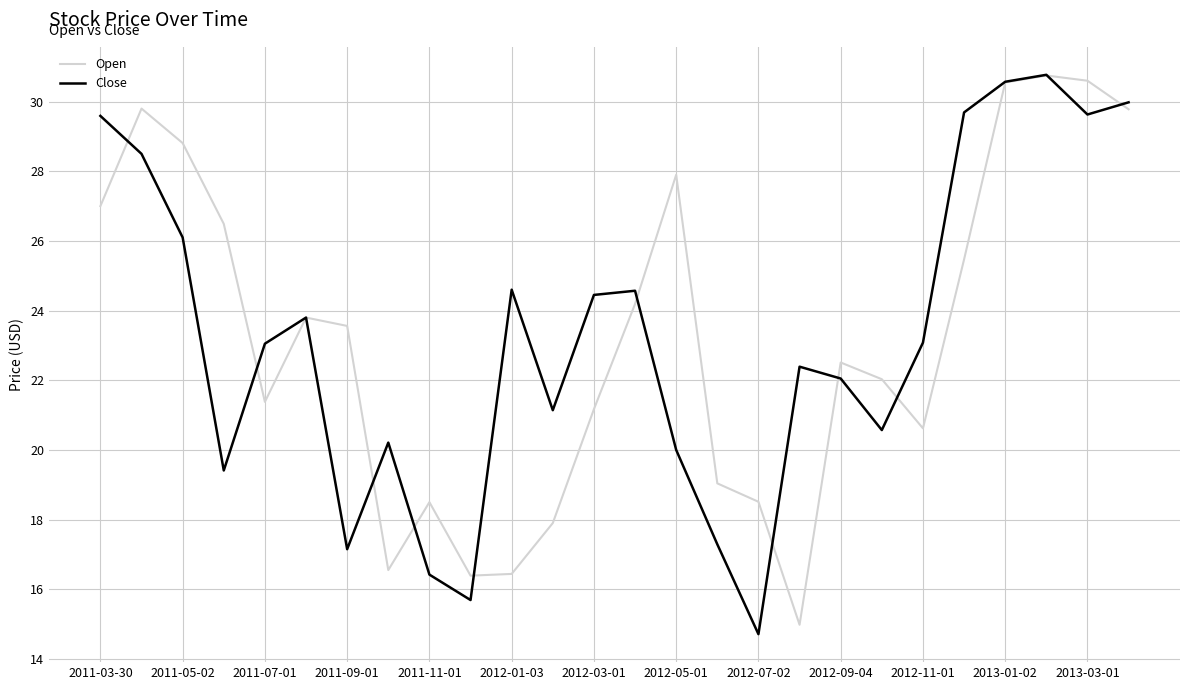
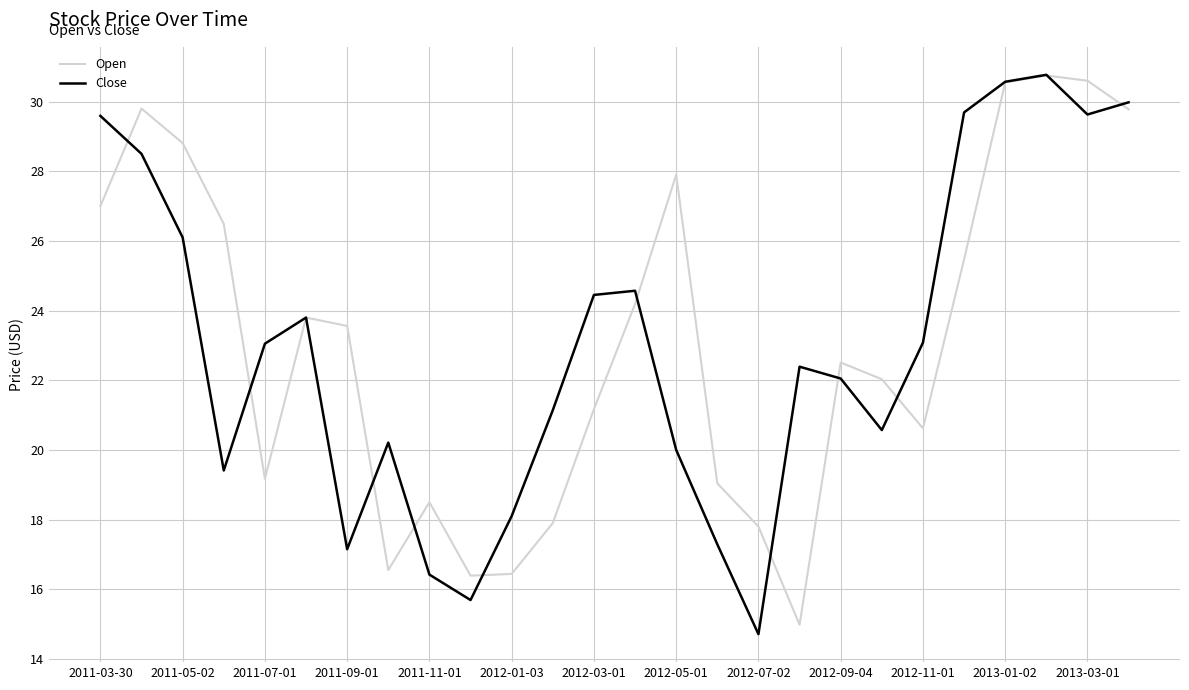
  {
    "Open": {
      "2011-03-30": 27.0,
      "2011-05-02": 28.8,
-     "2011-07-01": 21.4,
+     "2011-07-01": 19.2,
      "2011-09-01": 23.6,
      "2011-11-01": 18.5,
      "2012-01-03": 16.4,
      "2012-03-01": 21.2,
      "2012-05-01": 27.9,
-     "2012-07-02": 18.5,
+     "2012-07-02": 17.8,
      "2012-09-04": 22.5,
      "2012-11-01": 20.6,
      "2013-03-01": 30.6
    },
    "Close": {
      "2011-03-30": 29.6,
      "2011-05-02": 26.1,
      "2011-07-01": 23.0,
      "2011-09-01": 17.2,
      "2011-11-01": 16.4,
-     "2012-01-03": 24.6,
+     "2012-01-03": 18.1,
      "2012-03-01": 24.5,
      "2012-05-01": 20.0,
      "2012-07-02": 14.7,
      "2012-09-04": 22.0,
      "2012-11-01": 23.1,
      "2013-03-01": 29.6
    }
  }
